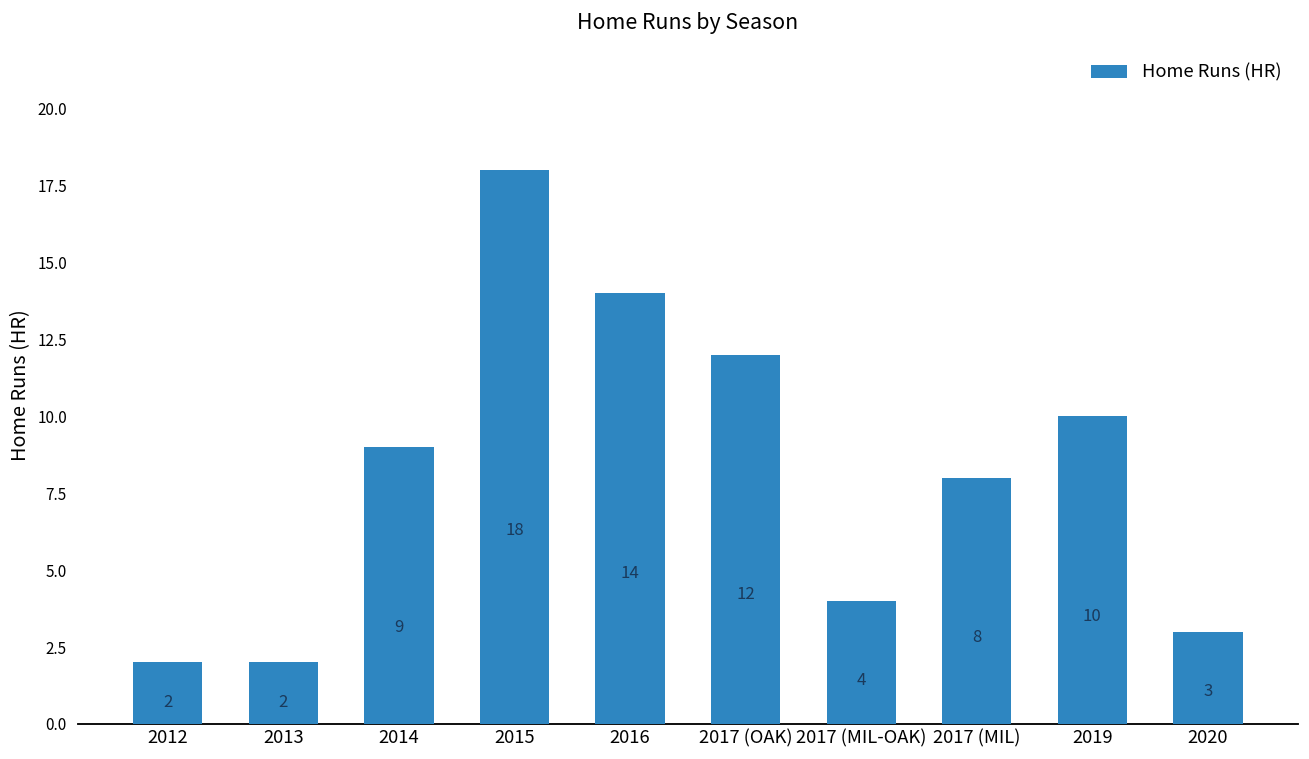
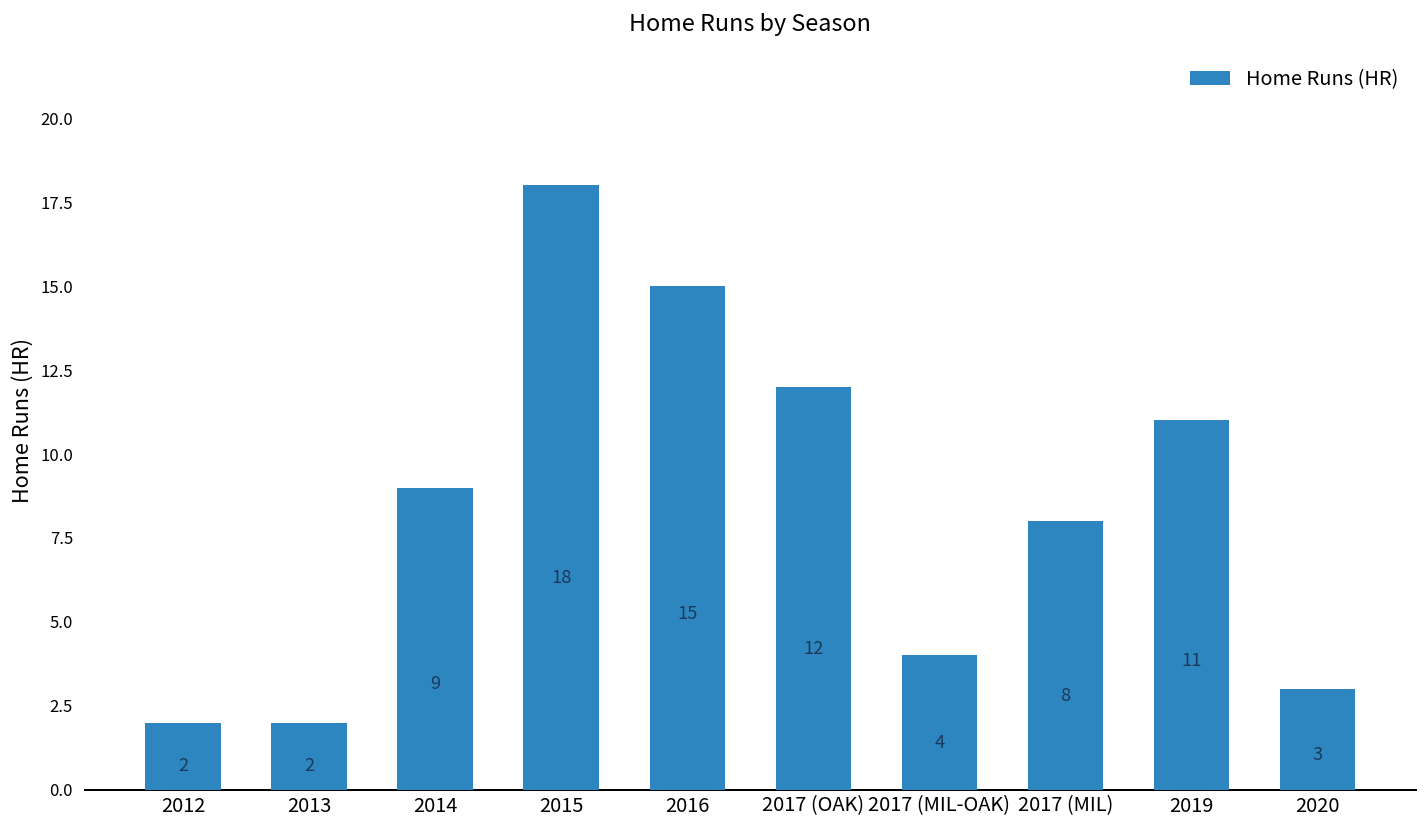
  {
    "2012": 2,
    "2013": 2,
    "2014": 9,
    "2015": 18,
-   "2016": 14,
+   "2016": 15,
    "2017 (OAK)": 12,
    "2017 (MIL-OAK)": 4,
    "2017 (MIL)": 8,
-   "2019": 10,
+   "2019": 11,
    "2020": 3
  }
